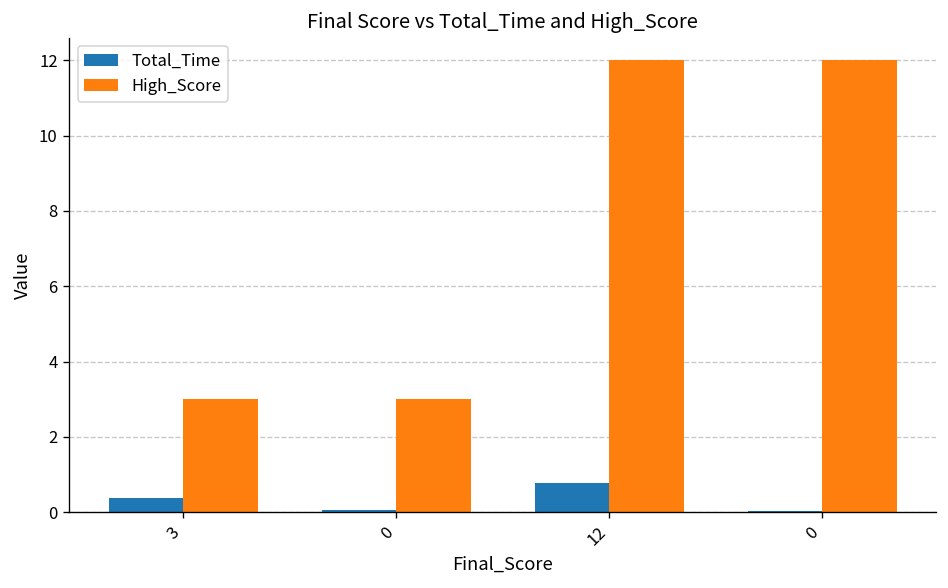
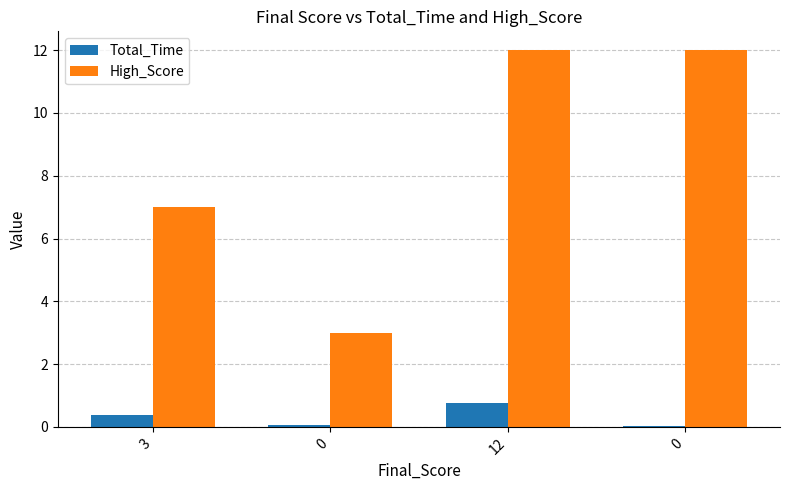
  {
    "Total_Time": {
      "3": 0.4,
      "12": 0.8
    },
    "High_Score": {
-     "3": 3,
+     "3": 7,
      "12": 12
    }
  }
